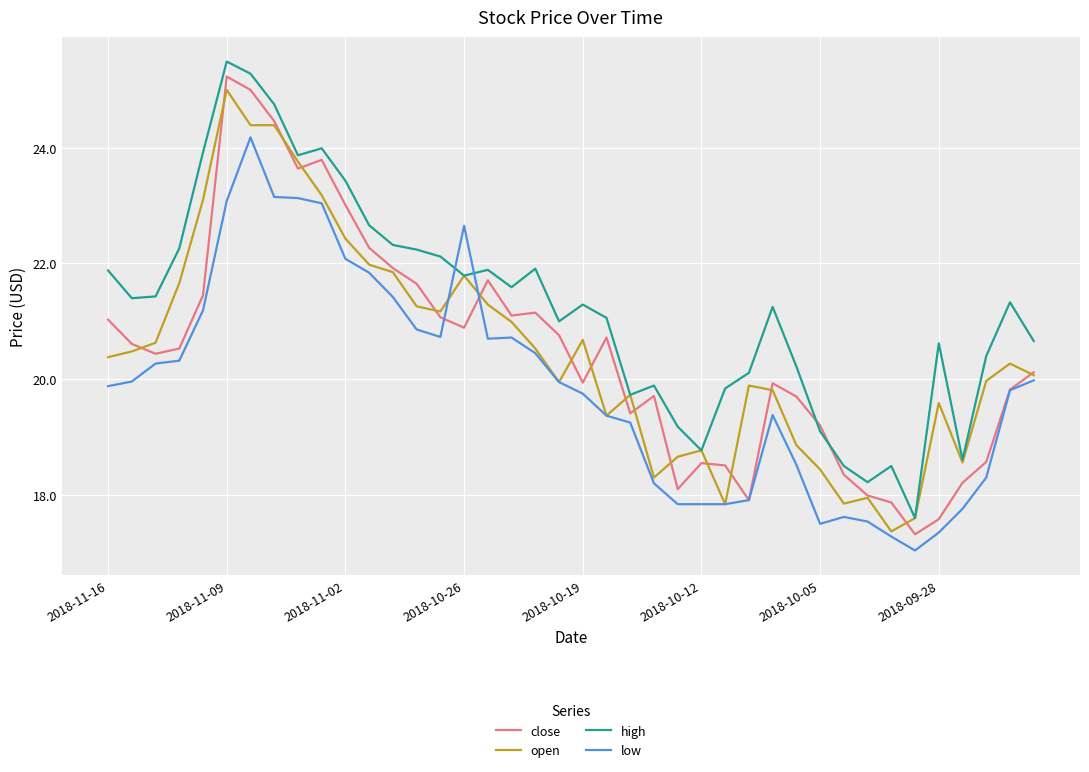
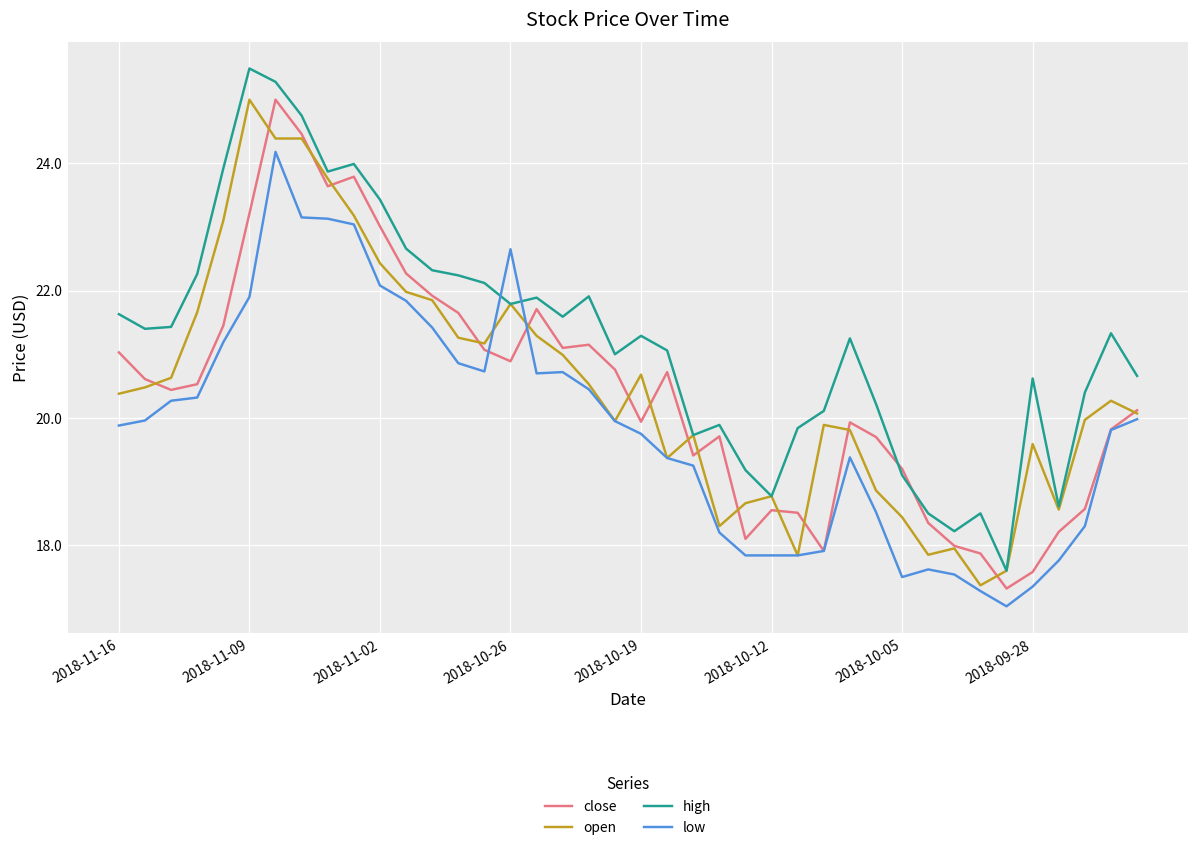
  {
    "close": {
      "2018-11-16": 21.0,
-     "2018-11-09": 25.2,
+     "2018-11-09": 23.2,
      "2018-11-02": 23.0,
      "2018-10-26": 20.9,
      "2018-10-19": 19.9,
      "2018-10-12": 18.6,
      "2018-10-05": 19.2,
      "2018-09-28": 17.6
    },
    "open": {
      "2018-11-16": 20.4,
      "2018-11-09": 25.0,
      "2018-11-02": 22.4,
      "2018-10-19": 20.7,
      "2018-10-05": 18.4,
      "2018-09-28": 19.6
    },
    "high": {
-     "2018-11-16": 21.9,
+     "2018-11-16": 21.6,
      "2018-11-09": 25.5,
      "2018-11-02": 23.4,
      "2018-10-19": 21.3,
      "2018-10-05": 19.1,
      "2018-09-28": 20.6
    },
    "low": {
      "2018-11-16": 19.9,
-     "2018-11-09": 23.1,
+     "2018-11-09": 21.9,
      "2018-11-02": 22.1,
      "2018-10-26": 22.7,
      "2018-10-19": 19.8,
      "2018-10-12": 17.8,
      "2018-10-05": 17.5,
      "2018-09-28": 17.4
    }
  }
